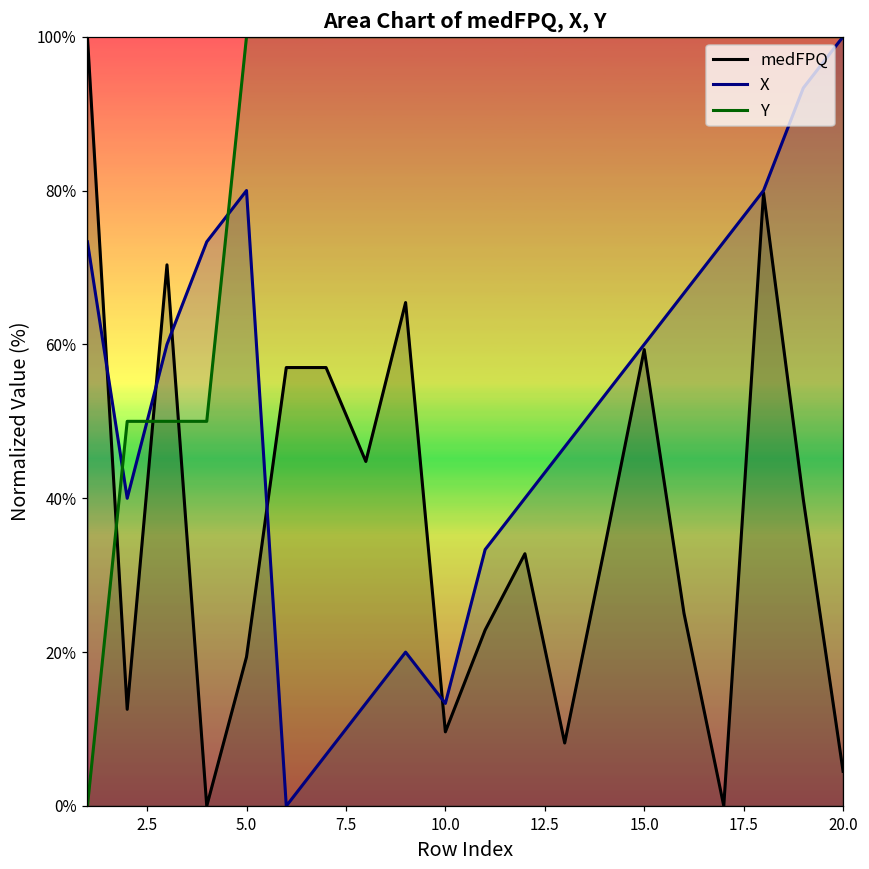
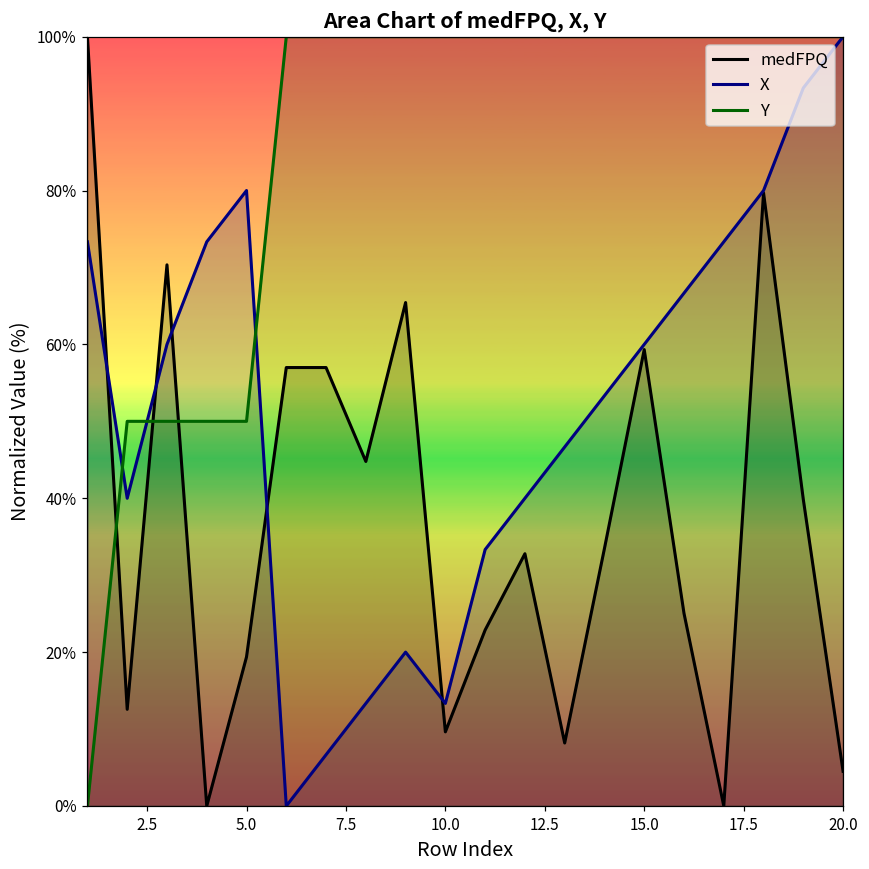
  {
    "medFPQ": {
      "5.0": "19%",
      "10.0": "10%",
      "15.0": "59%",
      "20.0": "5%"
    },
    "X": {
      "5.0": "80%",
      "10.0": "13%",
      "15.0": "60%"
    },
    "Y": {
-     "5.0": "100%",
+     "5.0": "50%",
      "10.0": "100%",
      "15.0": "100%"
    }
  }
